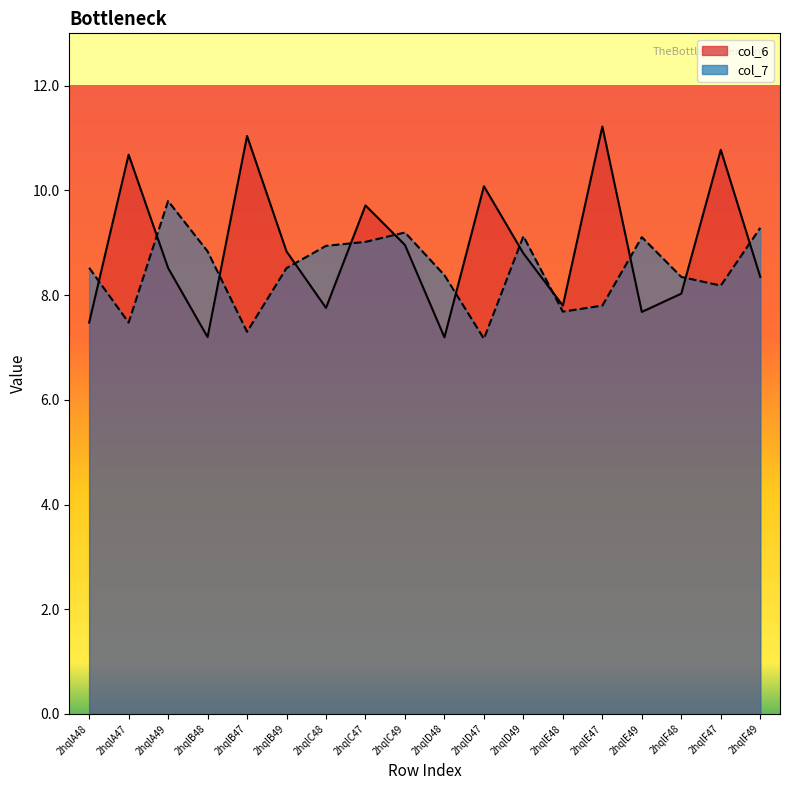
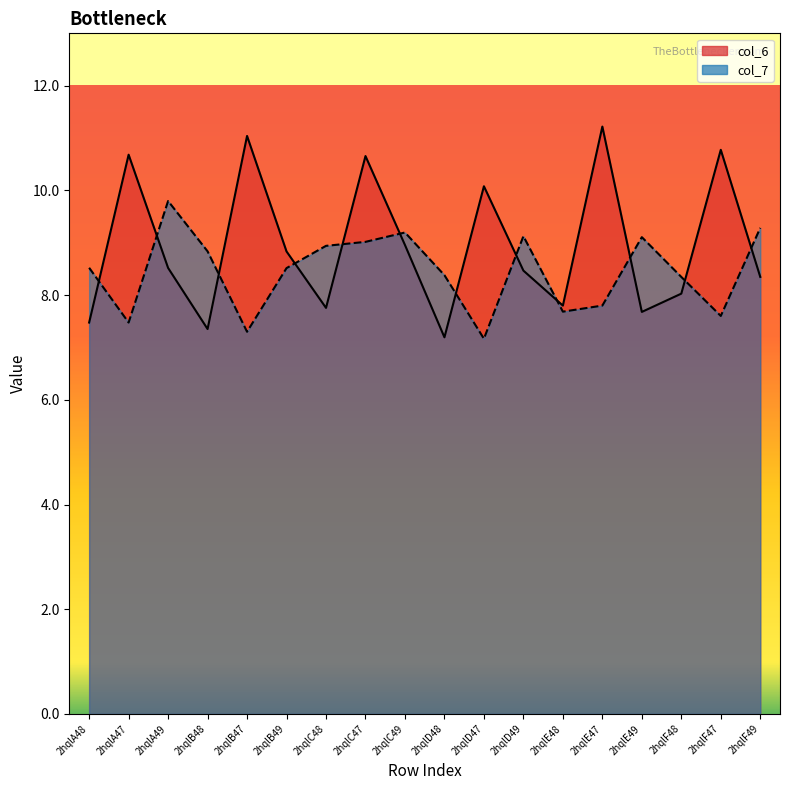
  {
    "col_6": {
      "2hqlA48": 7.5,
      "2hqlA47": 10.7,
      "2hqlA49": 8.5,
-     "2hqlB48": 7.2,
+     "2hqlB48": 7.4,
      "2hqlB47": 11.0,
      "2hqlB49": 8.8,
      "2hqlC48": 7.8,
-     "2hqlC47": 9.7,
+     "2hqlC47": 10.7,
      "2hqlC49": 9.0,
      "2hqlD48": 7.2,
      "2hqlD47": 10.1,
-     "2hqlD49": 8.8,
+     "2hqlD49": 8.5,
      "2hqlE48": 7.8,
      "2hqlE47": 11.2,
      "2hqlE49": 7.7,
      "2hqlF48": 8.0,
      "2hqlF47": 10.8,
      "2hqlF49": 8.3
    },
    "col_7": {
      "2hqlA48": 8.5,
      "2hqlA47": 7.5,
      "2hqlA49": 9.8,
      "2hqlB48": 8.8,
      "2hqlB47": 7.3,
      "2hqlB49": 8.5,
      "2hqlC48": 8.9,
      "2hqlC47": 9.0,
      "2hqlC49": 9.2,
      "2hqlD48": 8.4,
      "2hqlD47": 7.2,
      "2hqlD49": 9.1,
      "2hqlE48": 7.7,
      "2hqlE47": 7.8,
      "2hqlE49": 9.1,
      "2hqlF48": 8.3,
-     "2hqlF47": 8.2,
+     "2hqlF47": 7.6,
      "2hqlF49": 9.3
    }
  }
